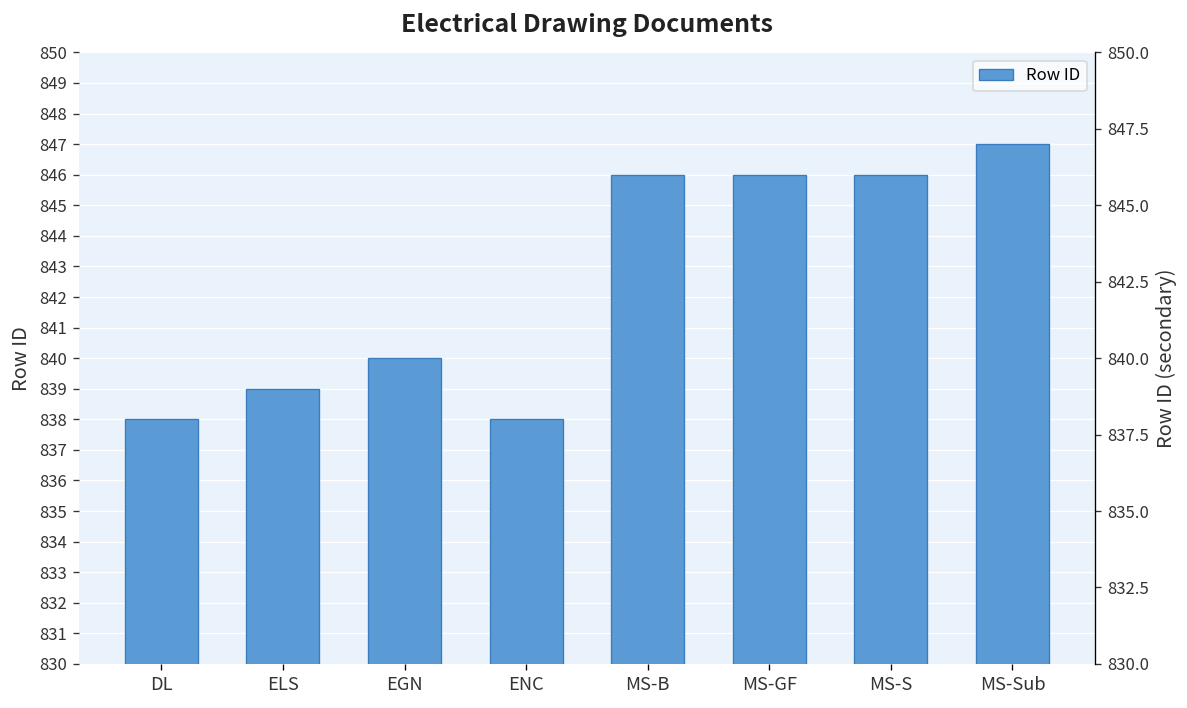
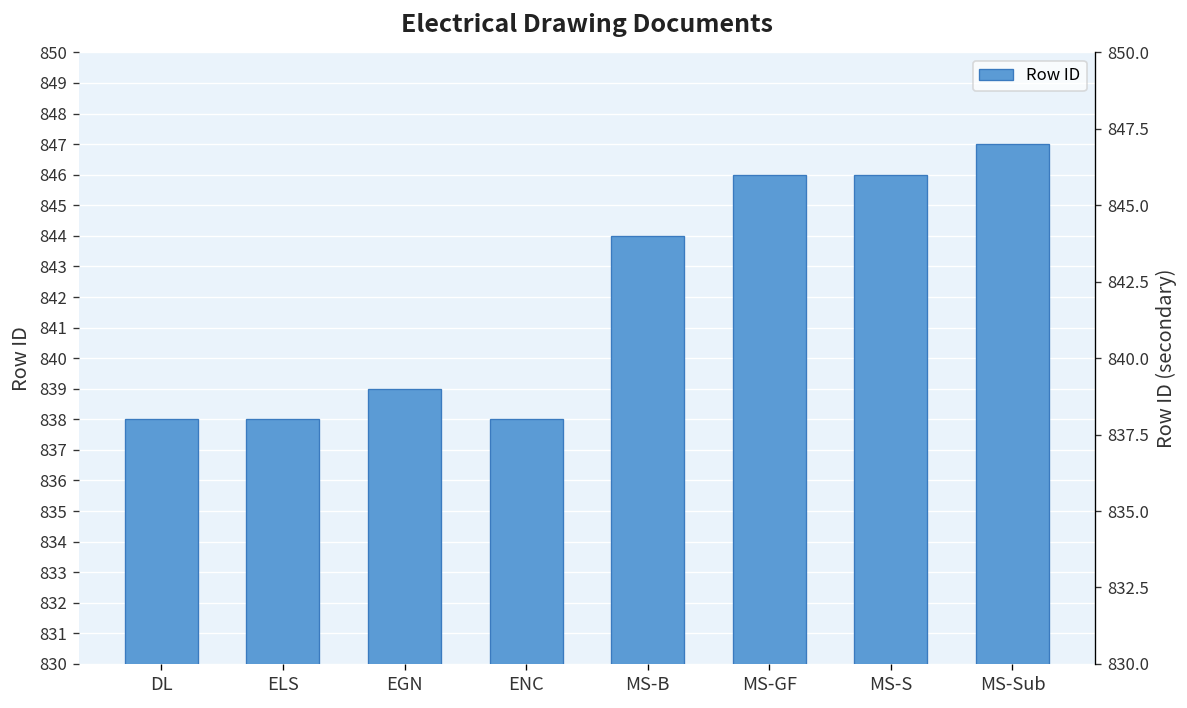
  {
    "DL": 838,
-   "ELS": 839,
-   "EGN": 840,
+   "ELS": 838,
+   "EGN": 839,
    "ENC": 838,
-   "MS-B": 846,
+   "MS-B": 844,
    "MS-GF": 846,
    "MS-S": 846,
    "MS-Sub": 847
  }
